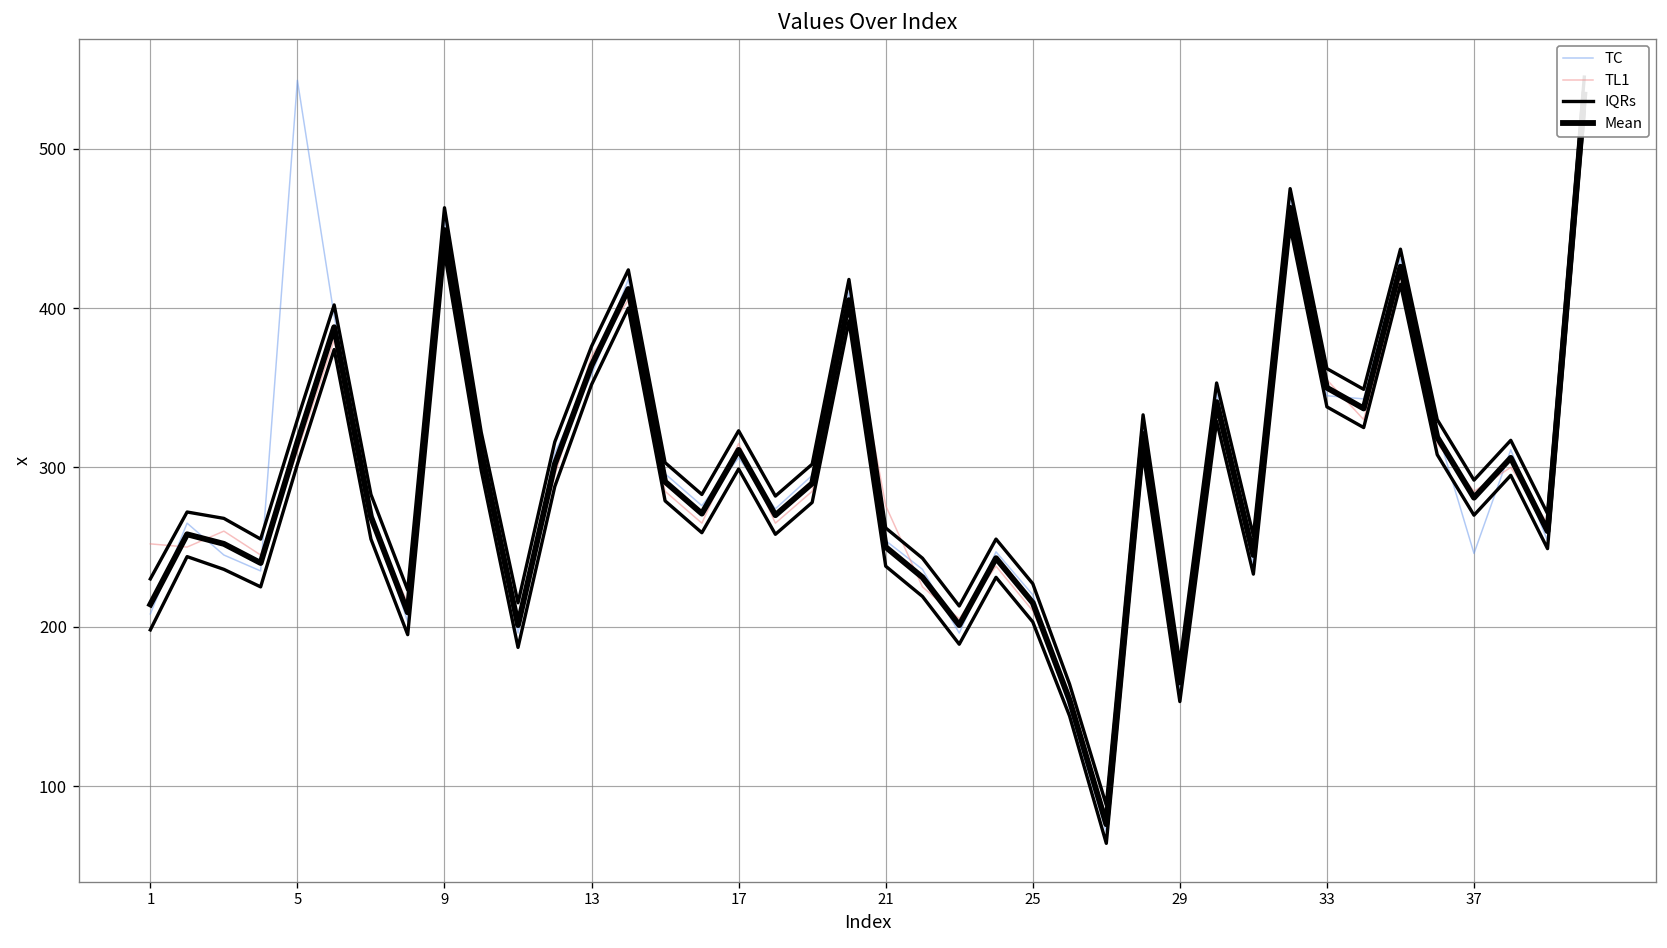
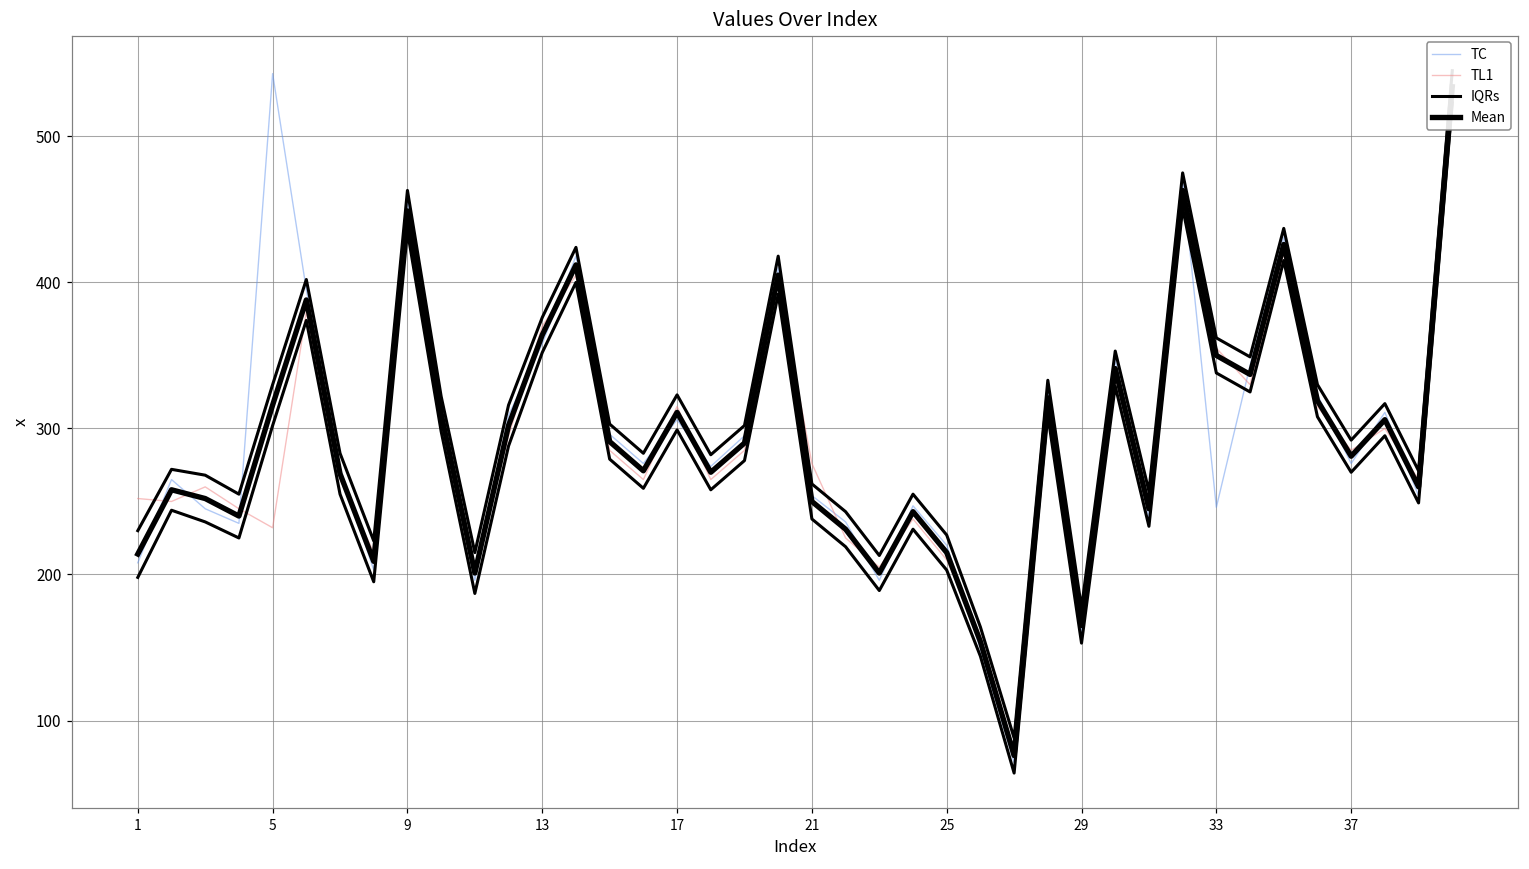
  {
    "TC": {
      "1": 208,
      "5": 543,
      "9": 457,
      "13": 358,
      "17": 306,
      "21": 254,
      "25": 220,
      "29": 160,
-     "33": 345,
-     "37": 246
+     "33": 246,
+     "37": 276
    },
    "TL1": {
      "1": 252,
-     "5": 310,
+     "5": 232,
      "9": 440,
      "13": 370,
      "17": 315,
      "21": 276,
      "25": 210,
      "29": 170,
      "33": 355,
      "37": 285
    }
  }
